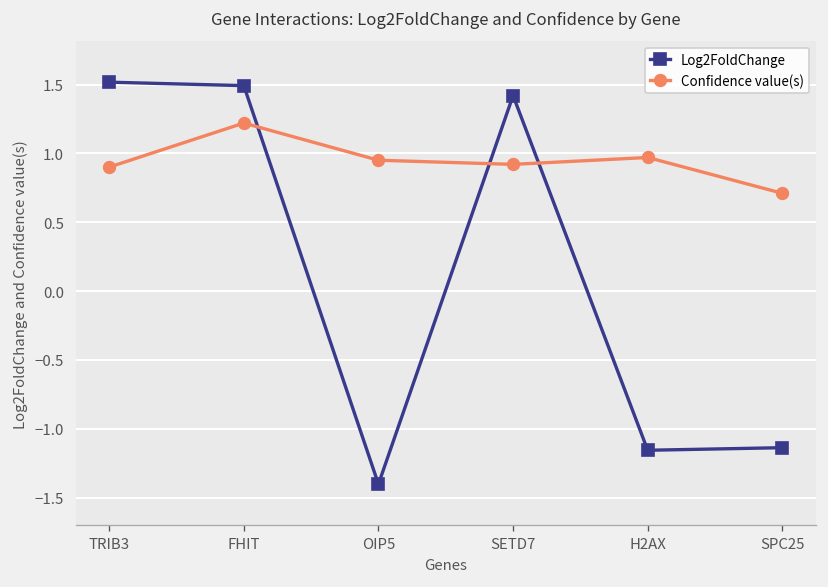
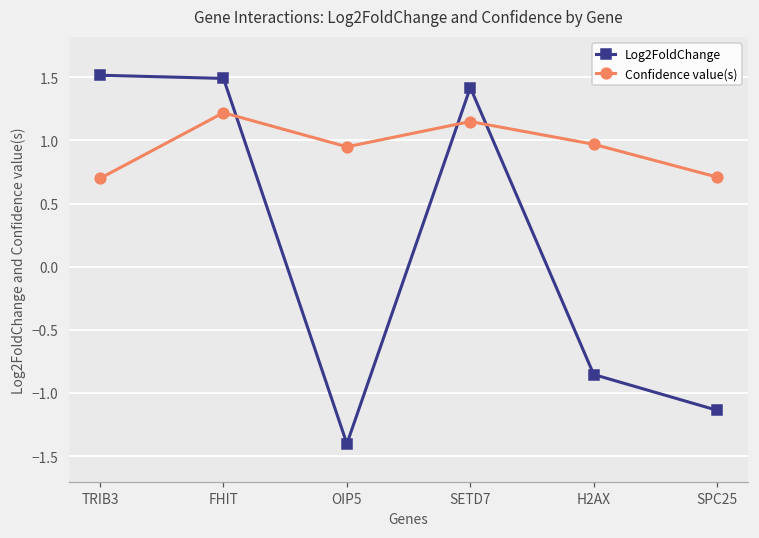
  {
    "Log2FoldChange": {
      "TRIB3": 1.52,
      "FHIT": 1.49,
      "OIP5": -1.40,
      "SETD7": 1.42,
-     "H2AX": -1.16,
+     "H2AX": -0.85,
      "SPC25": -1.14
    },
    "Confidence value(s)": {
-     "TRIB3": 0.9,
+     "TRIB3": 0.7,
      "FHIT": 1.22,
      "OIP5": 0.95,
-     "SETD7": 0.92,
+     "SETD7": 1.15,
      "H2AX": 0.97,
      "SPC25": 0.71
    }
  }
